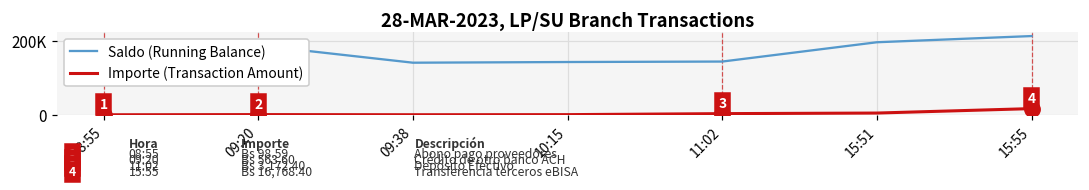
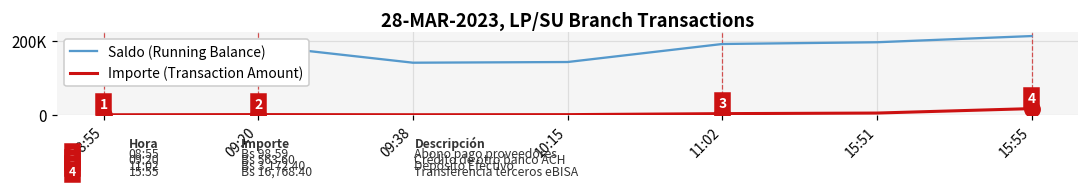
  {
    "Saldo (Running Balance)": {
      "09:38": 140000,
      "10:15": 140000,
-     "11:02": 140000,
+     "11:02": 190000,
      "15:51": 200000,
      "15:55": 210000
    }
  }
